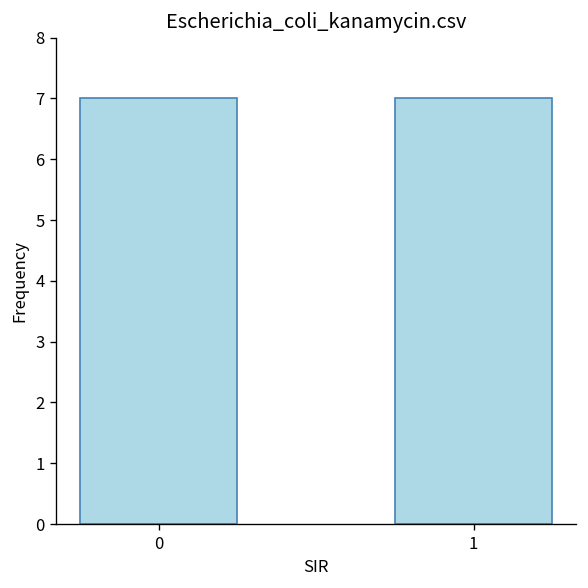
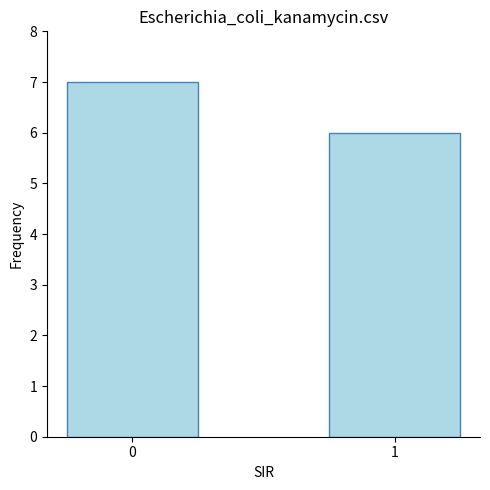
  {
    "0": 7,
-   "1": 7
+   "1": 6
  }
